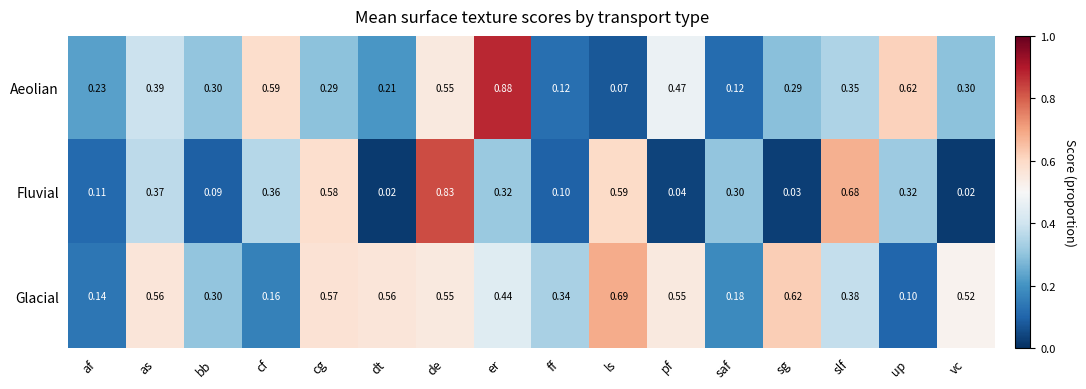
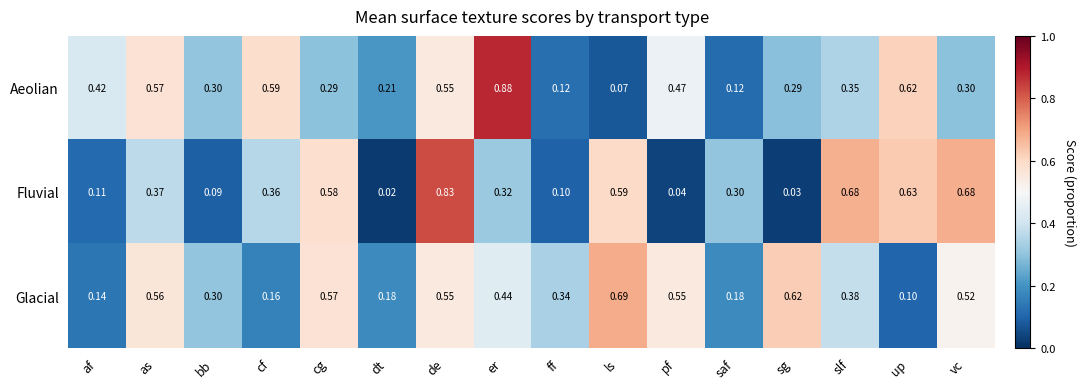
  {
    "Aeolian": {
-     "af": 0.23,
-     "as": 0.39,
+     "af": 0.42,
+     "as": 0.57,
      "bb": 0.30,
      "cf": 0.59,
      "cg": 0.29,
      "dt": 0.21,
      "de": 0.55,
      "er": 0.88,
      "ff": 0.12,
      "ls": 0.07,
      "pf": 0.47,
      "saf": 0.12,
      "sg": 0.29,
      "slf": 0.35,
      "up": 0.62,
      "vc": 0.30
    },
    "Fluvial": {
      "af": 0.11,
      "as": 0.37,
      "bb": 0.09,
      "cf": 0.36,
      "cg": 0.58,
      "dt": 0.02,
      "de": 0.83,
      "er": 0.32,
      "ff": 0.10,
      "ls": 0.59,
      "pf": 0.04,
      "saf": 0.30,
      "sg": 0.03,
      "slf": 0.68,
-     "up": 0.32,
-     "vc": 0.02
+     "up": 0.63,
+     "vc": 0.68
    },
    "Glacial": {
      "af": 0.14,
      "as": 0.56,
      "bb": 0.30,
      "cf": 0.16,
      "cg": 0.57,
-     "dt": 0.56,
+     "dt": 0.18,
      "de": 0.55,
      "er": 0.44,
      "ff": 0.34,
      "ls": 0.69,
      "pf": 0.55,
      "saf": 0.18,
      "sg": 0.62,
      "slf": 0.38,
      "up": 0.10,
      "vc": 0.52
    }
  }
